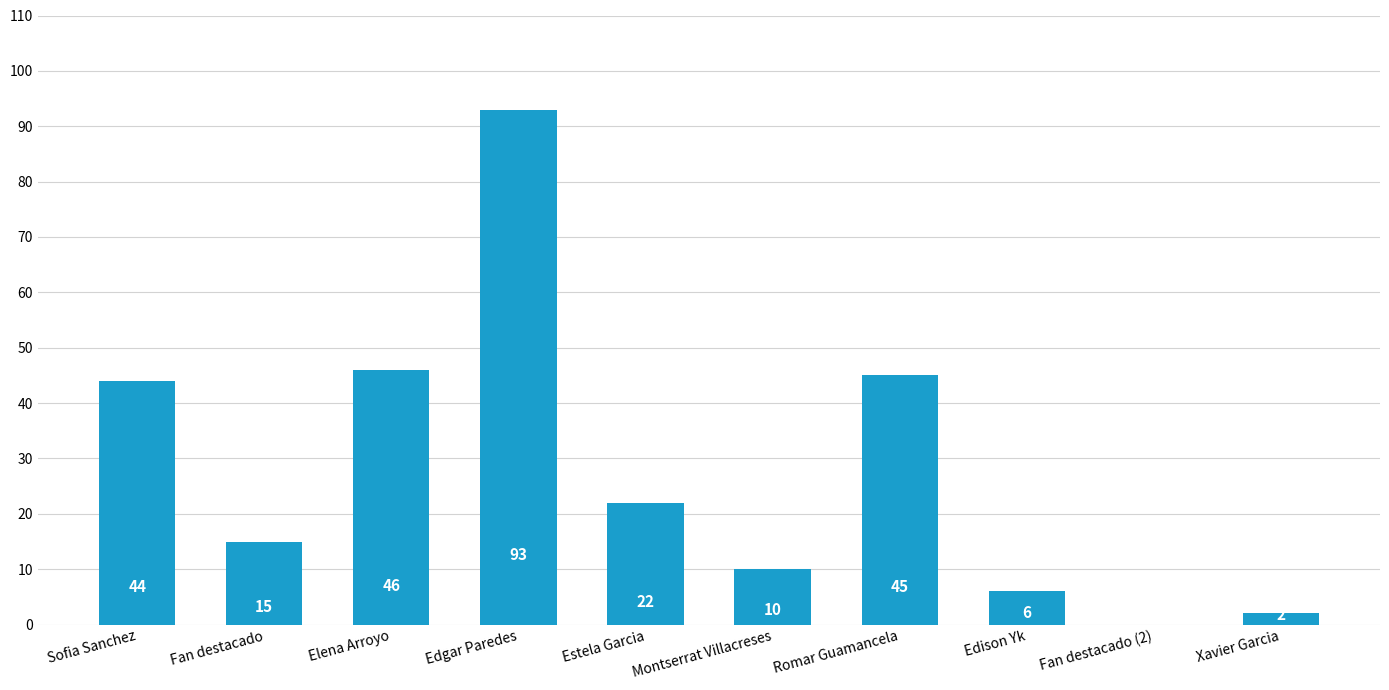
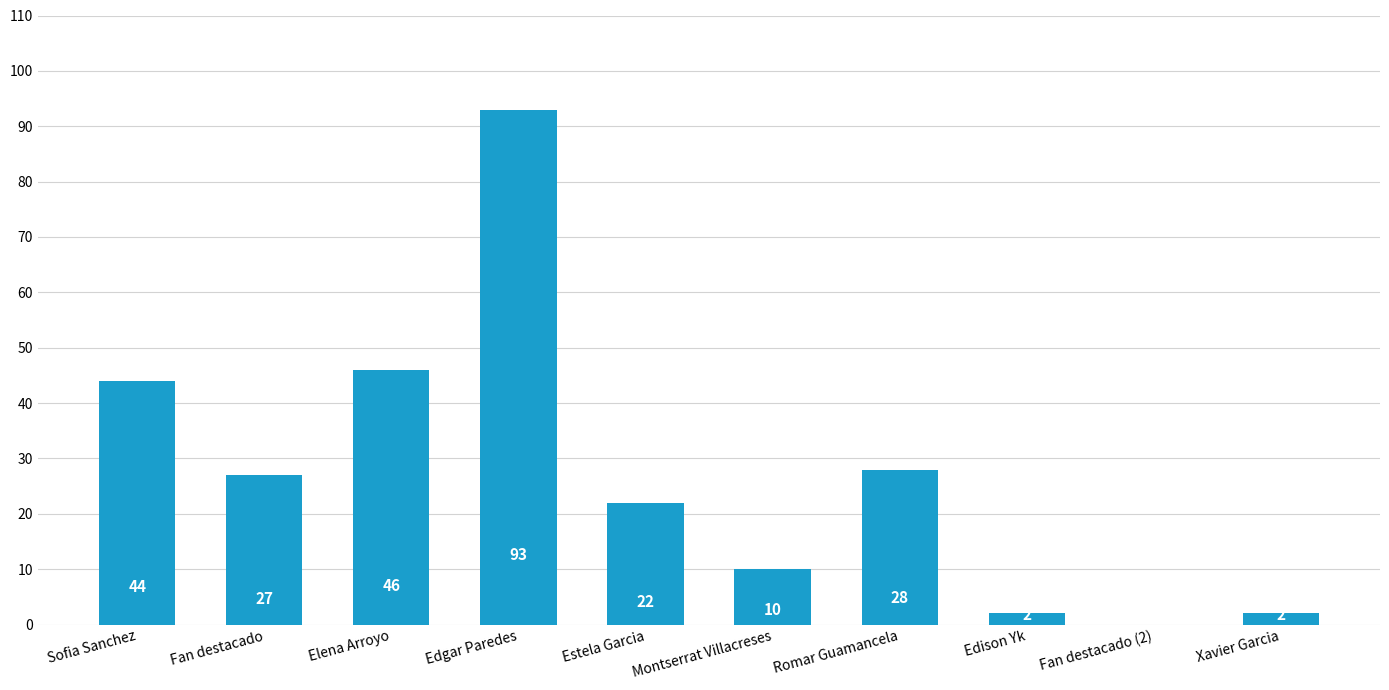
  {
    "Sofia Sanchez": 44,
-   "Fan destacado": 15,
+   "Fan destacado": 27,
    "Elena Arroyo": 46,
    "Edgar Paredes": 93,
    "Estela Garcia": 22,
    "Montserrat Villacreses": 10,
-   "Romar Guamancela": 45,
-   "Edison Yk": 6,
+   "Romar Guamancela": 28,
+   "Edison Yk": 2,
    "Xavier Garcia": 2
  }
